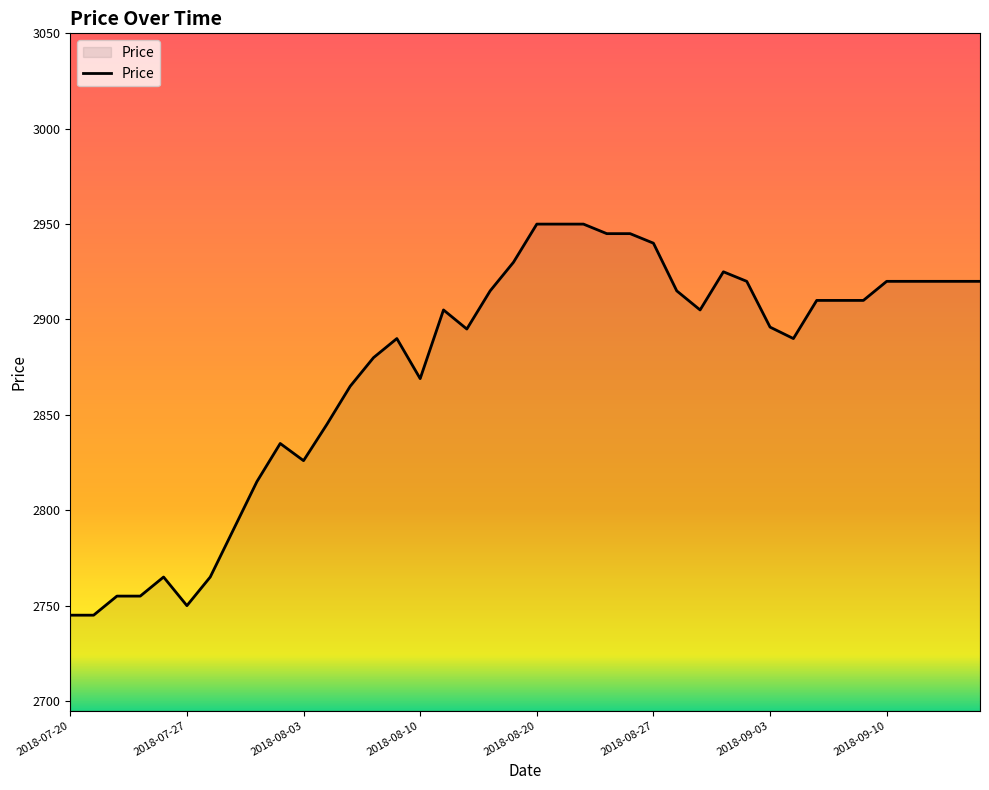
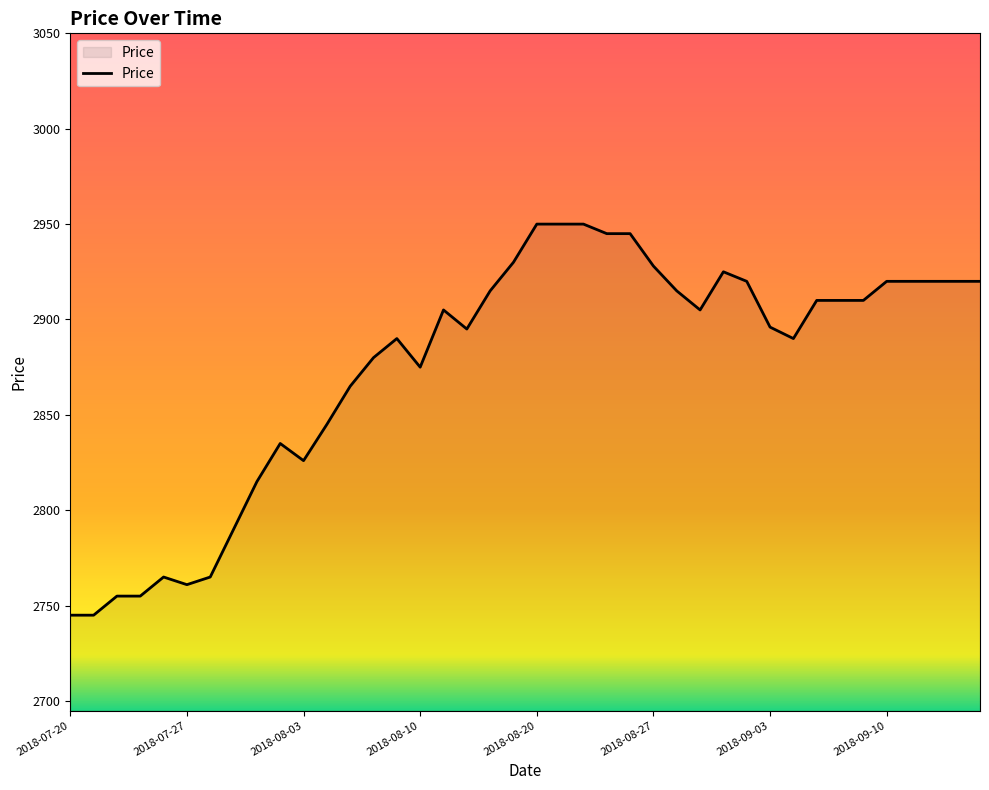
  {
    "2018-07-20": 2745,
-   "2018-07-27": 2750,
+   "2018-07-27": 2761,
    "2018-08-03": 2826,
-   "2018-08-10": 2869,
+   "2018-08-10": 2875,
    "2018-08-20": 2950,
-   "2018-08-27": 2940,
+   "2018-08-27": 2928,
    "2018-09-03": 2896,
    "2018-09-10": 2920
  }
